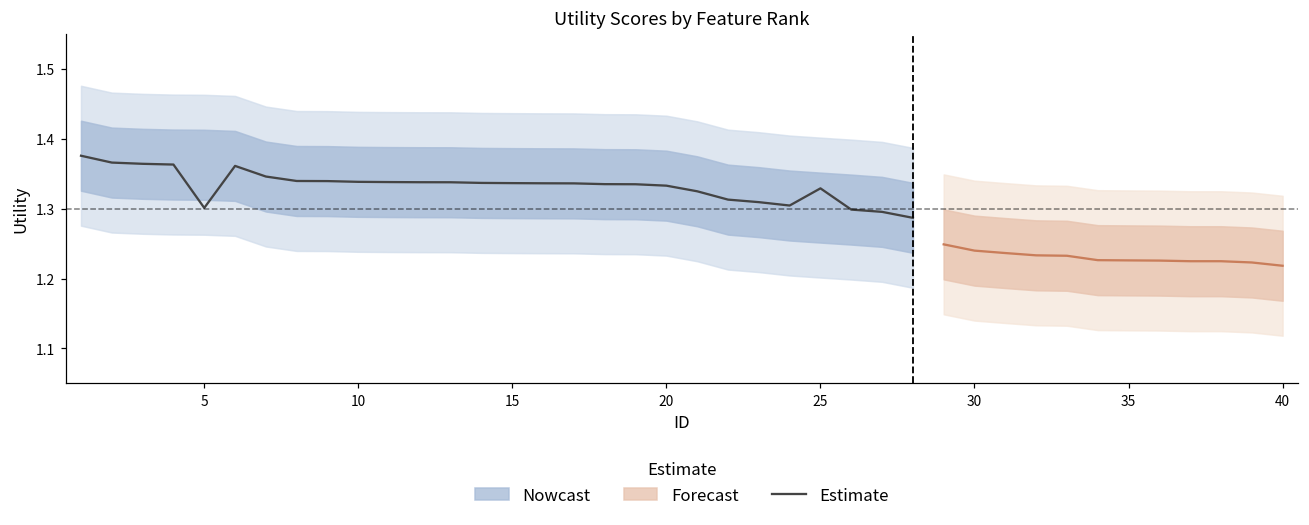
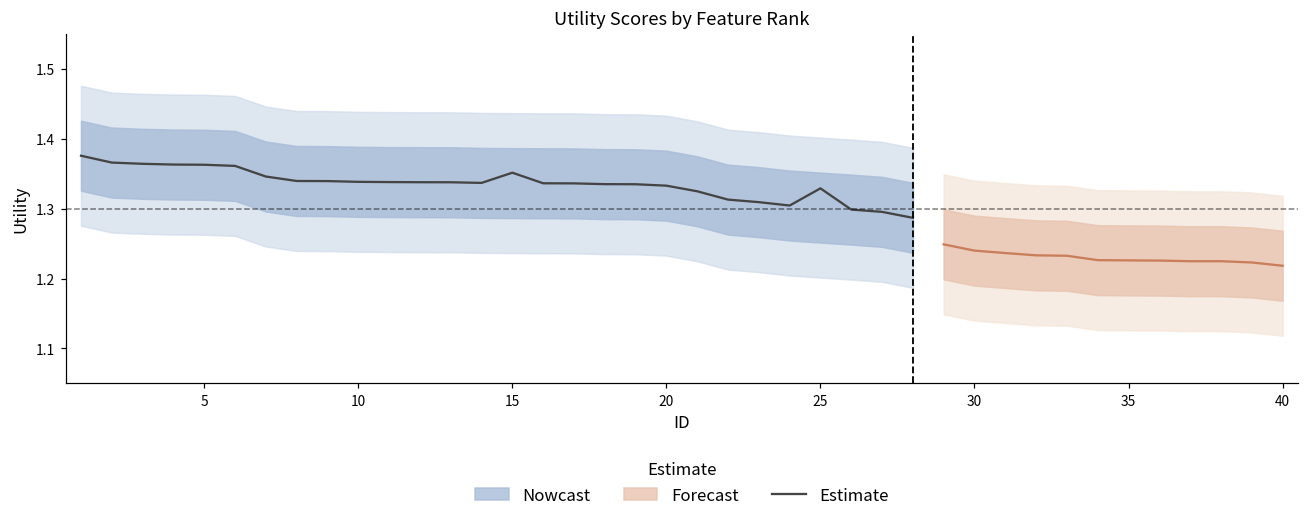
  {
    "Estimate": {
-     "5": 1.30,
+     "5": 1.36,
      "10": 1.34,
-     "15": 1.34,
+     "15": 1.35,
      "20": 1.33,
      "25": 1.33
    }
  }
